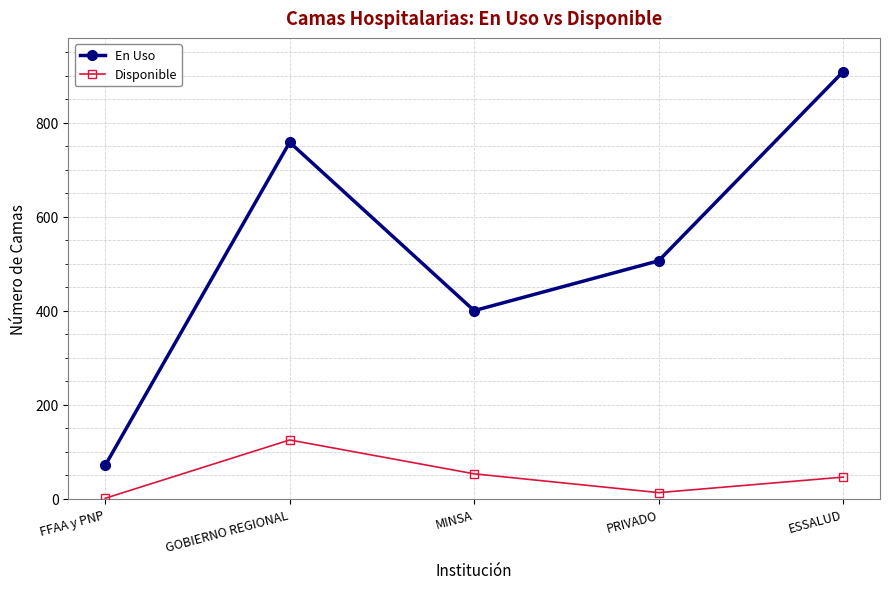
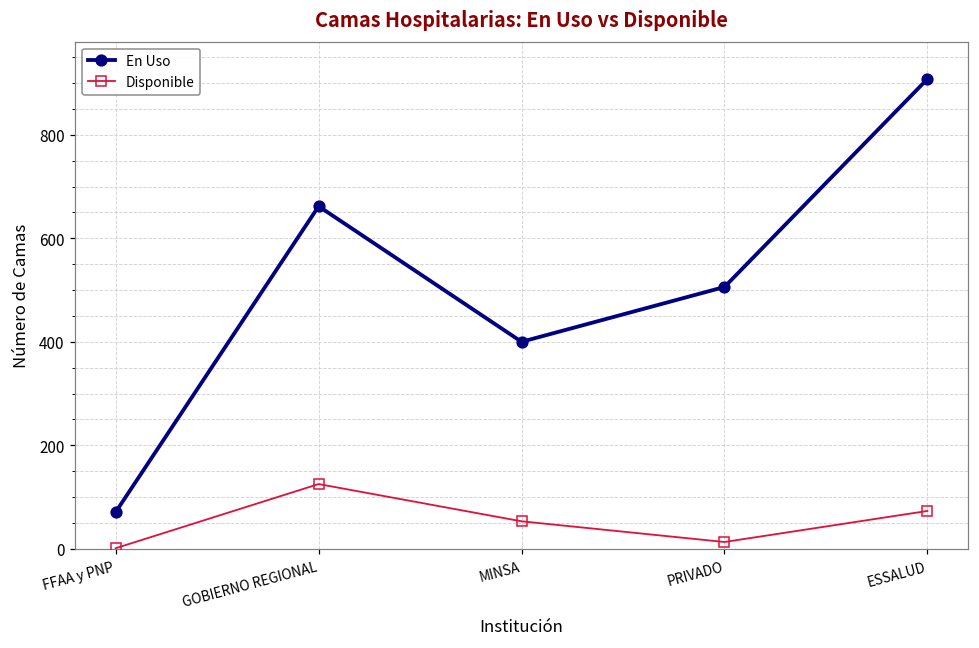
  {
    "En Uso": {
      "FFAA y PNP": 70,
-     "GOBIERNO REGIONAL": 760,
+     "GOBIERNO REGIONAL": 660,
      "MINSA": 400,
      "PRIVADO": 510,
      "ESSALUD": 910
    },
    "Disponible": {
      "FFAA y PNP": 0,
      "GOBIERNO REGIONAL": 130,
      "MINSA": 50,
      "PRIVADO": 10,
-     "ESSALUD": 50
+     "ESSALUD": 70
    }
  }
